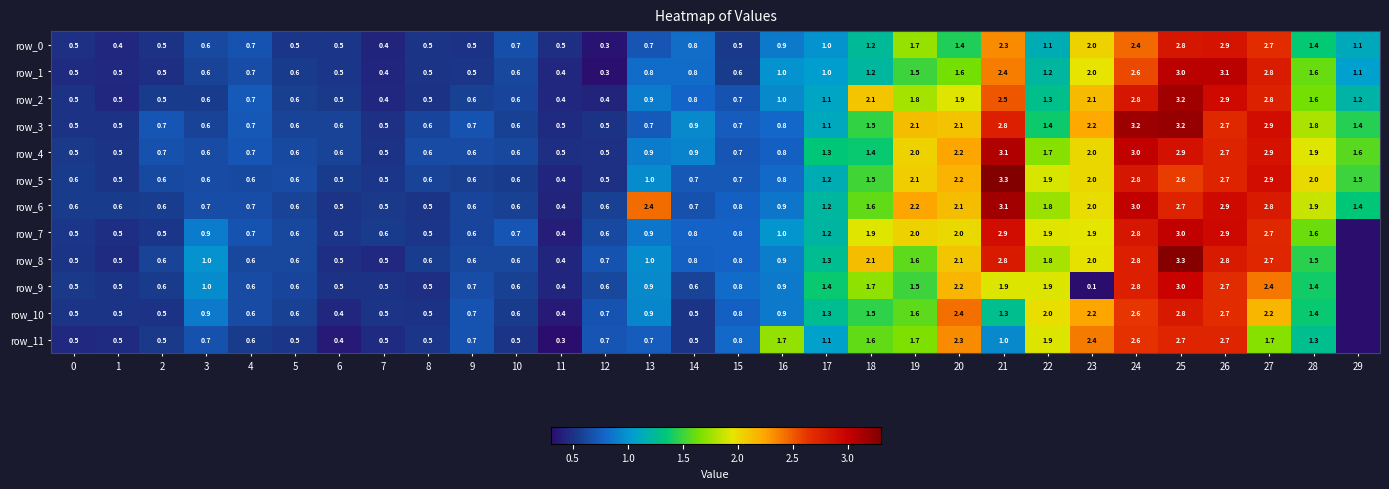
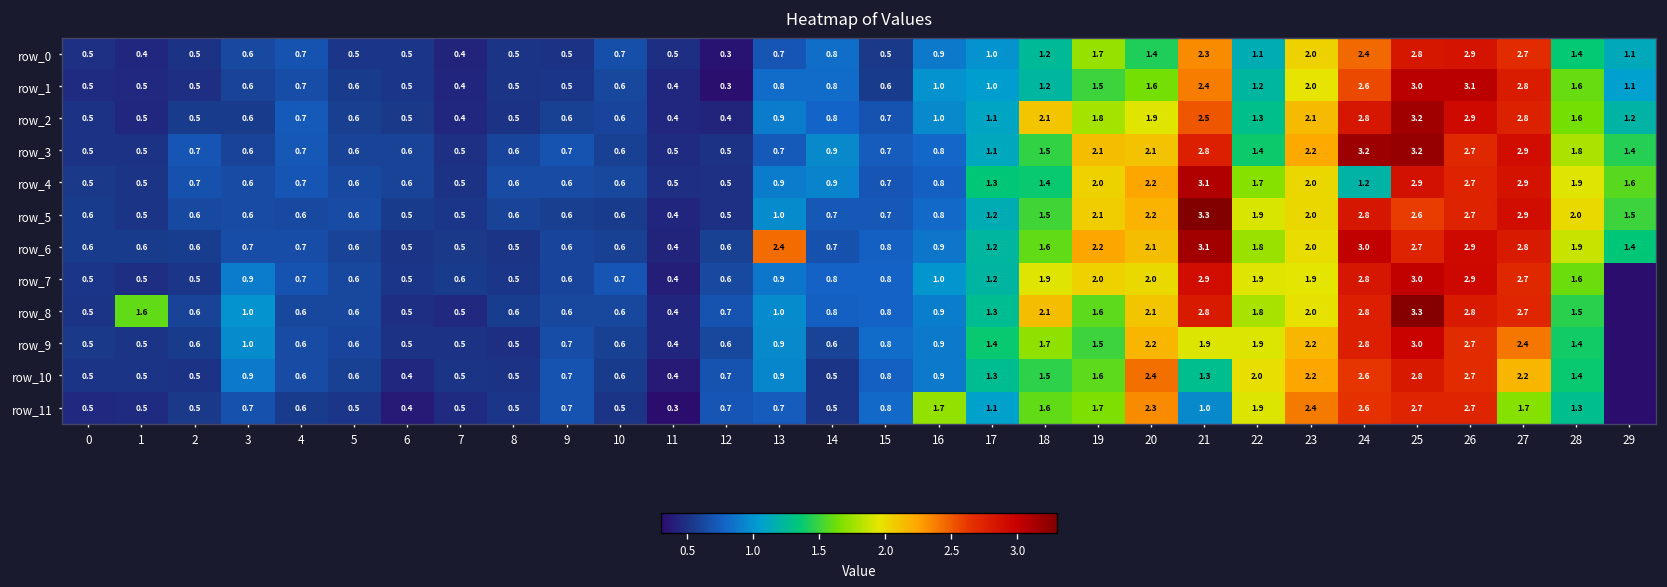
  {
    "row_4": {
      "0": 0.5,
      "1": 0.5,
      "2": 0.7,
      "3": 0.6,
      "4": 0.7,
      "5": 0.6,
      "6": 0.6,
      "7": 0.5,
      "8": 0.6,
      "9": 0.6,
      "10": 0.6,
      "11": 0.5,
      "12": 0.5,
      "13": 0.9,
      "14": 0.9,
      "15": 0.7,
      "16": 0.8,
      "17": 1.3,
      "18": 1.4,
      "19": 2.0,
      "20": 2.2,
      "21": 3.1,
      "22": 1.7,
      "23": 2.0,
-     "24": 3.0,
+     "24": 1.2,
      "25": 2.9,
      "26": 2.7,
      "27": 2.9,
      "28": 1.9,
      "29": 1.6
    },
    "row_8": {
      "0": 0.5,
-     "1": 0.5,
+     "1": 1.6,
      "2": 0.6,
      "3": 1.0,
      "4": 0.6,
      "5": 0.6,
      "6": 0.5,
      "7": 0.5,
      "8": 0.6,
      "9": 0.6,
      "10": 0.6,
      "11": 0.4,
      "12": 0.7,
      "13": 1.0,
      "14": 0.8,
      "15": 0.8,
      "16": 0.9,
      "17": 1.3,
      "18": 2.1,
      "19": 1.6,
      "20": 2.1,
      "21": 2.8,
      "22": 1.8,
      "23": 2.0,
      "24": 2.8,
      "25": 3.3,
      "26": 2.8,
      "27": 2.7,
      "28": 1.5
    },
    "row_9": {
      "0": 0.5,
      "1": 0.5,
      "2": 0.6,
      "3": 1.0,
      "4": 0.6,
      "5": 0.6,
      "6": 0.5,
      "7": 0.5,
      "8": 0.5,
      "9": 0.7,
      "10": 0.6,
      "11": 0.4,
      "12": 0.6,
      "13": 0.9,
      "14": 0.6,
      "15": 0.8,
      "16": 0.9,
      "17": 1.4,
      "18": 1.7,
      "19": 1.5,
      "20": 2.2,
      "21": 1.9,
      "22": 1.9,
-     "23": 0.1,
+     "23": 2.2,
      "24": 2.8,
      "25": 3.0,
      "26": 2.7,
      "27": 2.4,
      "28": 1.4
    }
  }
